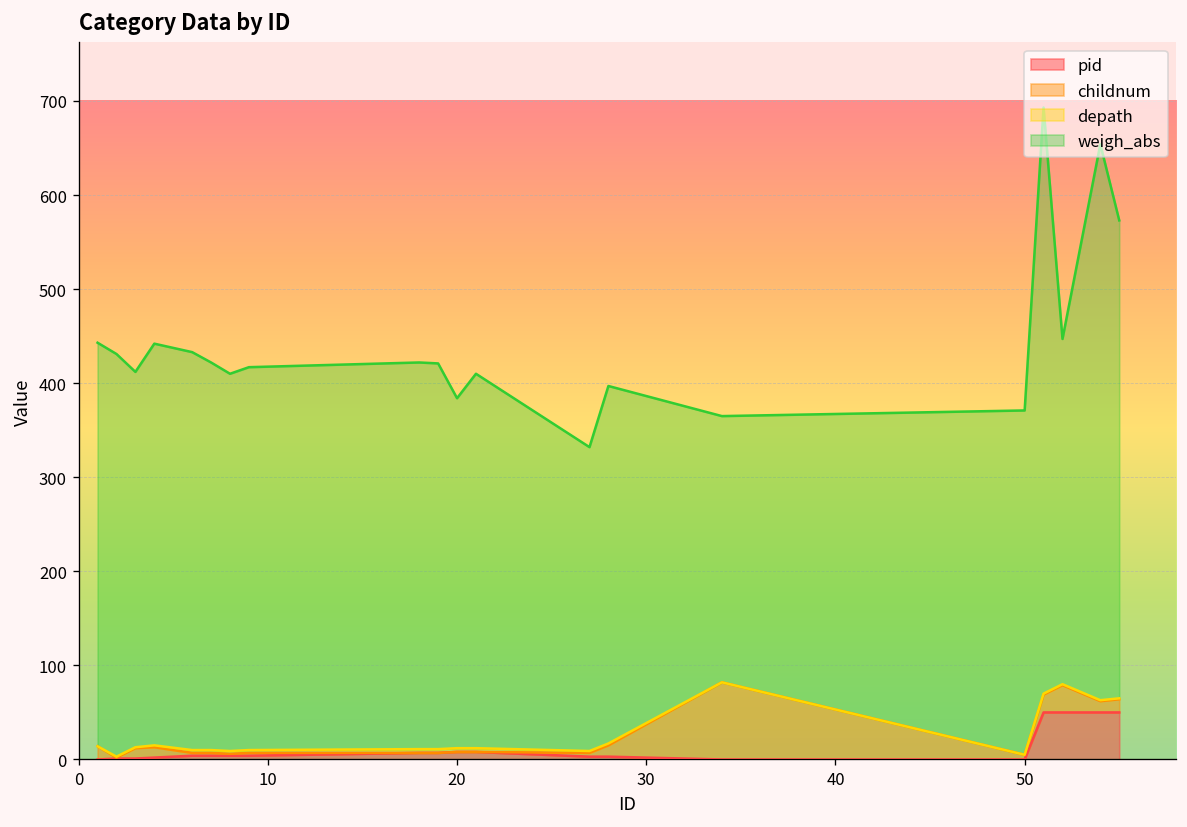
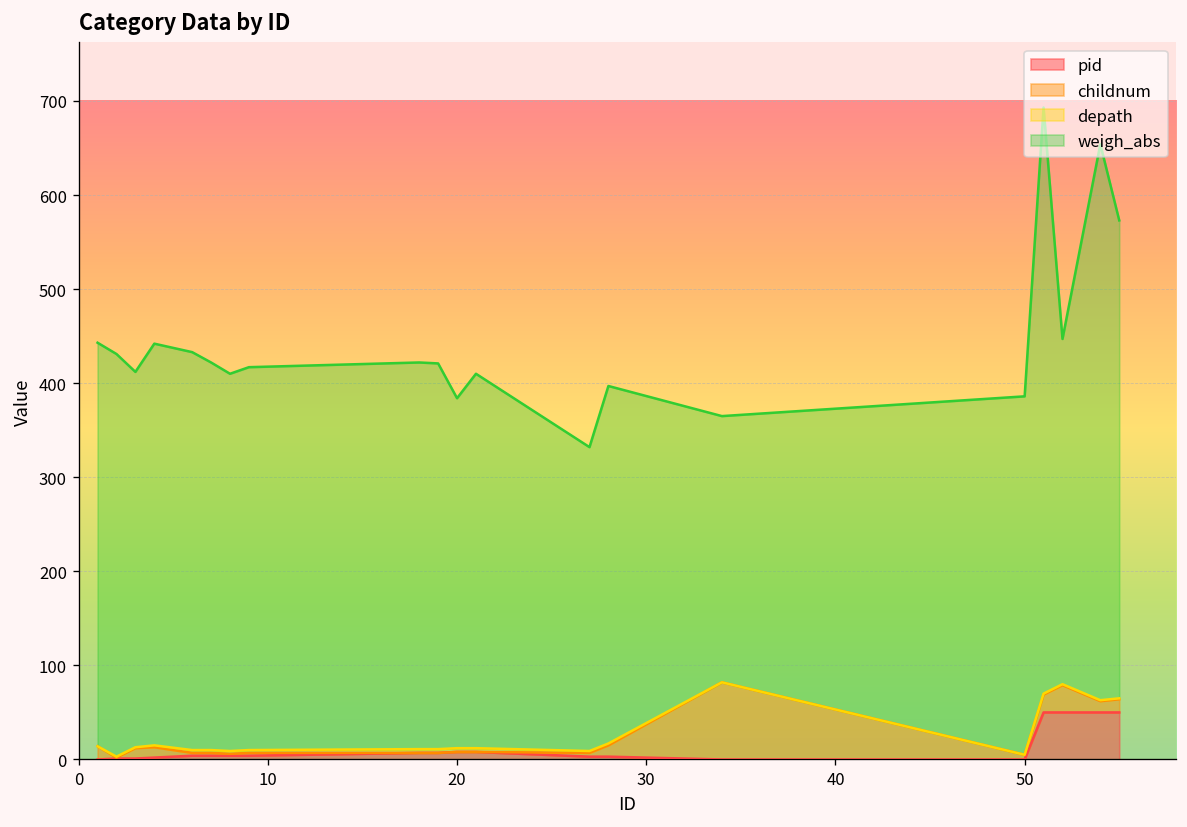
  {
    "pid": {
      "50": 0
    },
    "weigh_abs": {
      "20": 370,
-     "50": 370
+     "50": 380
    }
  }
